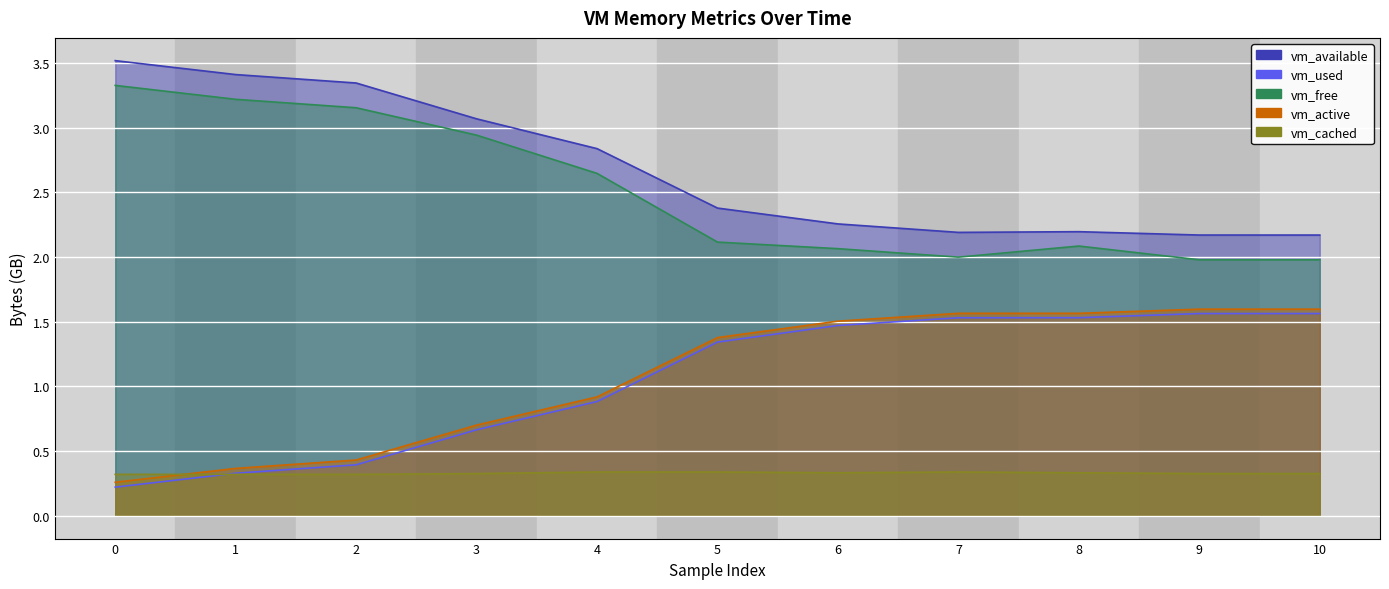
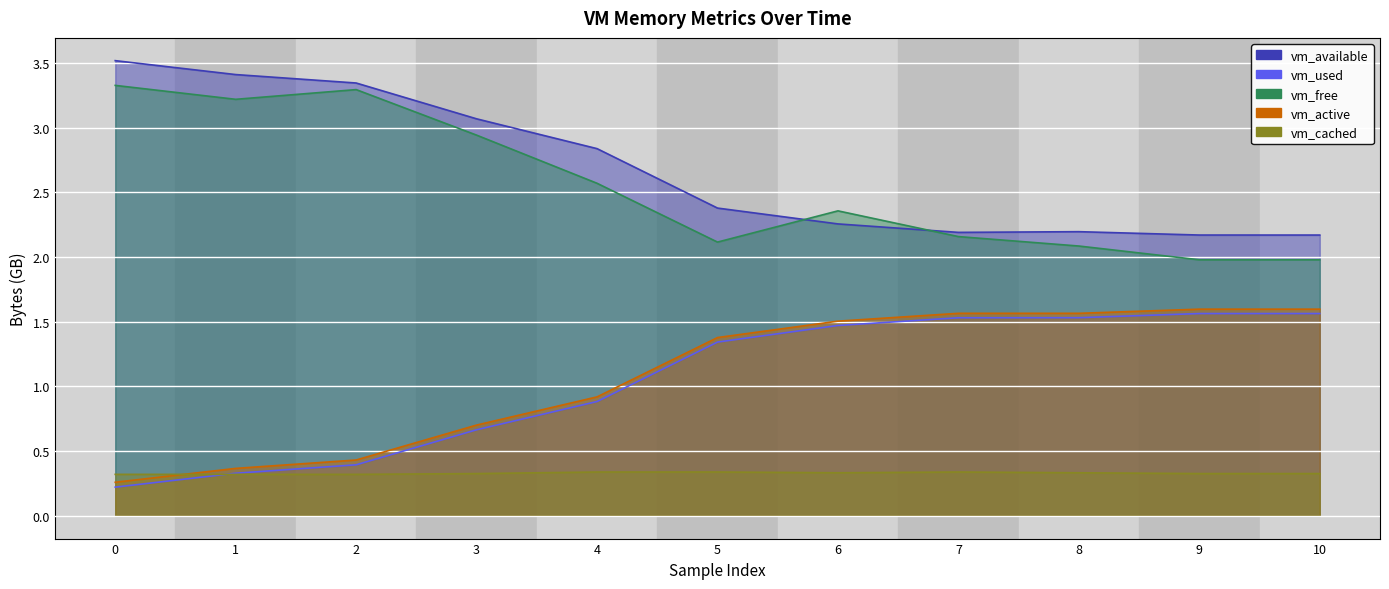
  {
    "vm_free": {
      "0": 3.33,
      "1": 3.22,
-     "2": 3.15,
+     "2": 3.29,
      "3": 2.94,
-     "4": 2.65,
+     "4": 2.57,
      "5": 2.12,
-     "6": 2.06,
-     "7": 2.00,
+     "6": 2.36,
+     "7": 2.16,
      "8": 2.09,
      "9": 1.98,
      "10": 1.98
    }
  }
